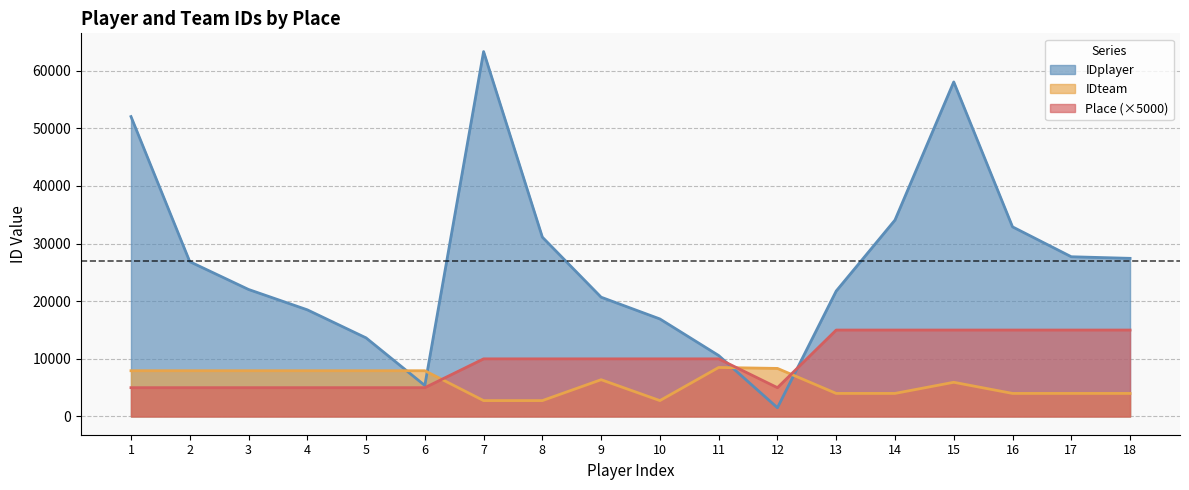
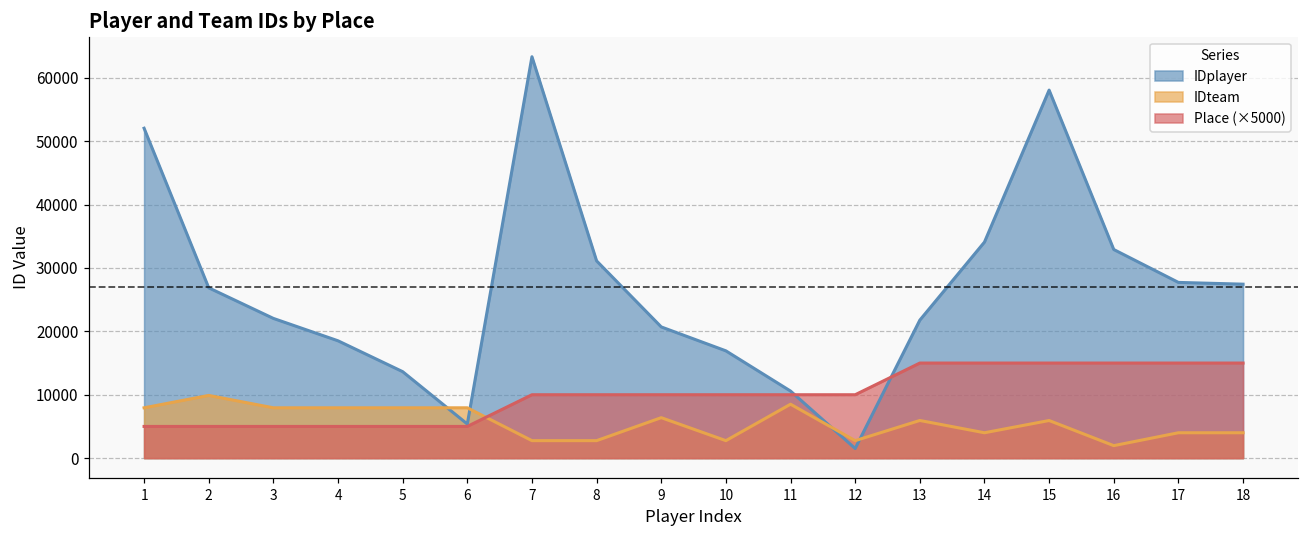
  {
    "IDplayer": {
      "1": 52000,
      "2": 27000,
      "3": 22000,
      "4": 19000,
      "5": 14000,
      "7": 63000,
      "8": 31000,
      "9": 21000,
      "10": 17000,
      "11": 11000,
      "12": 2000,
      "13": 22000,
      "14": 34000,
      "15": 58000,
      "16": 33000,
      "17": 28000,
      "18": 27000
    },
    "IDteam": {
      "1": 8000,
-     "2": 8000,
+     "2": 10000,
      "3": 8000,
      "4": 8000,
      "5": 8000,
      "6": 8000,
      "7": 3000,
      "8": 3000,
      "9": 6000,
      "10": 3000,
      "11": 9000,
-     "12": 8000,
-     "13": 4000,
+     "12": 3000,
+     "13": 6000,
      "14": 4000,
      "15": 6000,
-     "16": 4000,
+     "16": 2000,
      "17": 4000,
      "18": 4000
    },
    "Place (×5000)": {
      "1": 5000,
      "2": 5000,
      "3": 5000,
      "4": 5000,
      "5": 5000,
      "7": 10000,
      "8": 10000,
      "9": 10000,
      "10": 10000,
      "11": 10000,
-     "12": 5000,
+     "12": 10000,
      "13": 15000,
      "14": 15000,
      "15": 15000,
      "16": 15000,
      "17": 15000,
      "18": 15000
    }
  }
